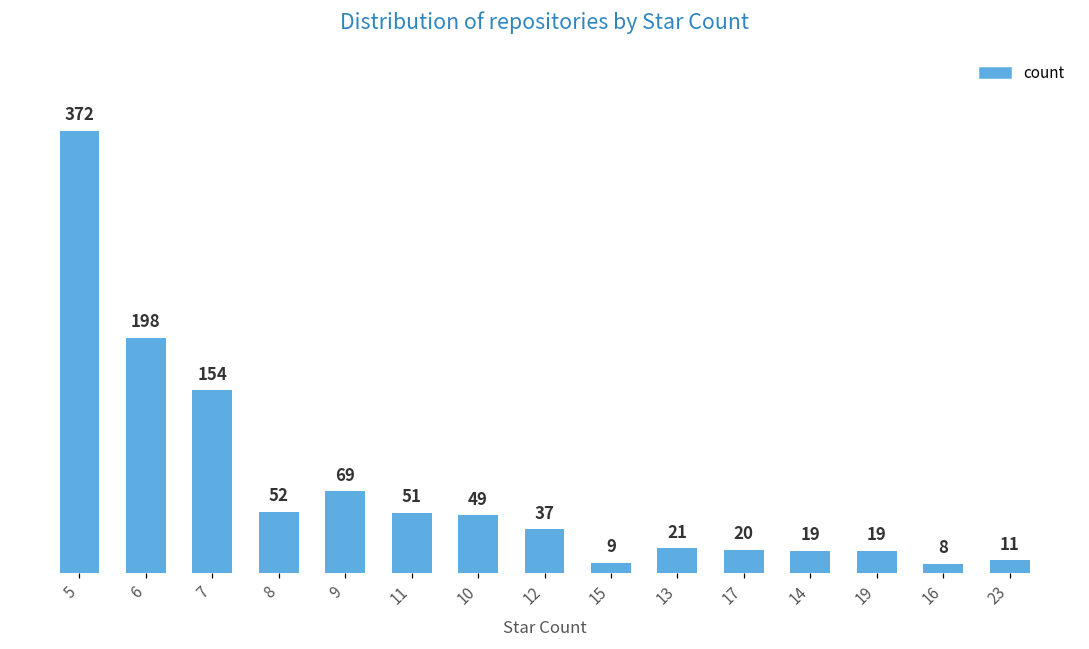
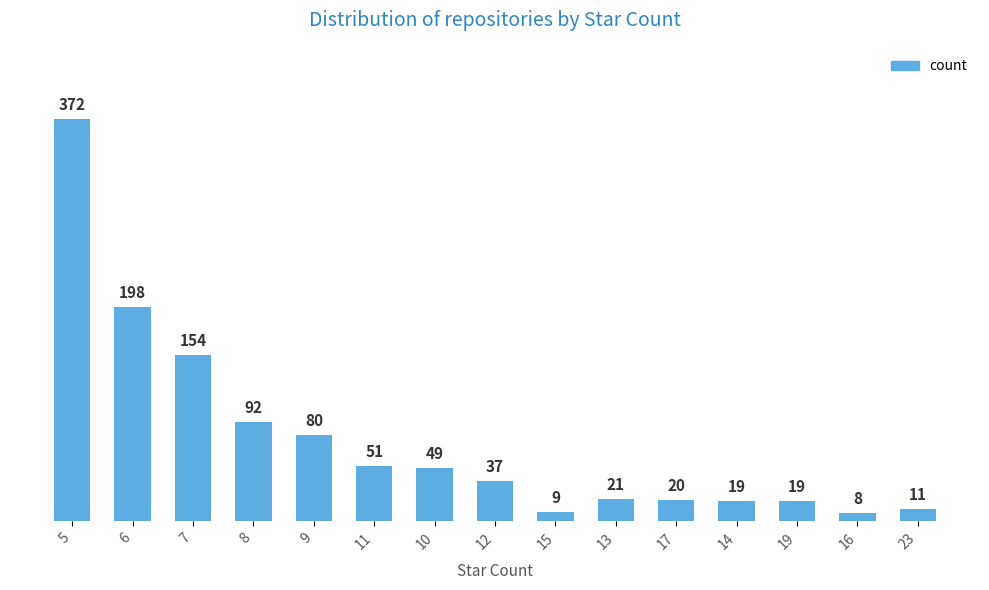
  {
    "5": 372,
    "6": 198,
    "7": 154,
-   "8": 52,
-   "9": 69,
+   "8": 92,
+   "9": 80,
    "11": 51,
    "10": 49,
    "12": 37,
    "15": 9,
    "13": 21,
    "17": 20,
    "14": 19,
    "19": 19,
    "16": 8,
    "23": 11
  }
